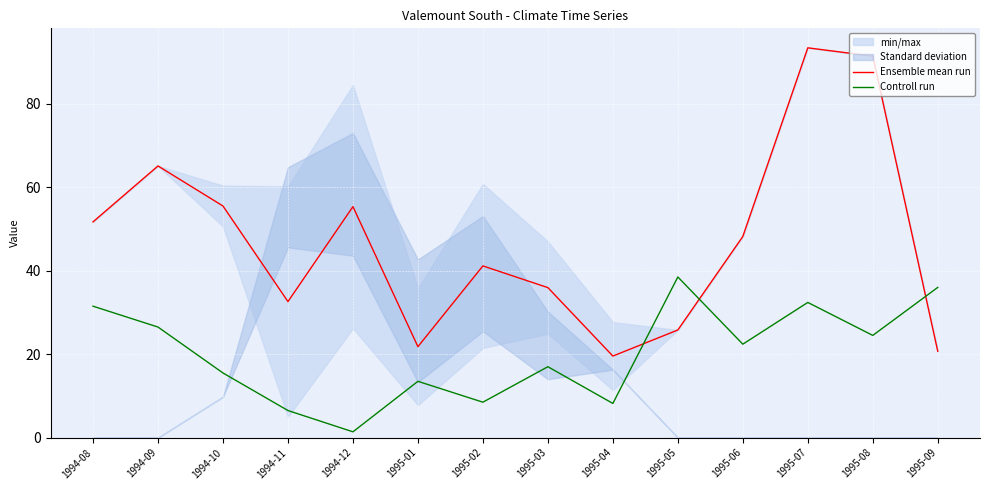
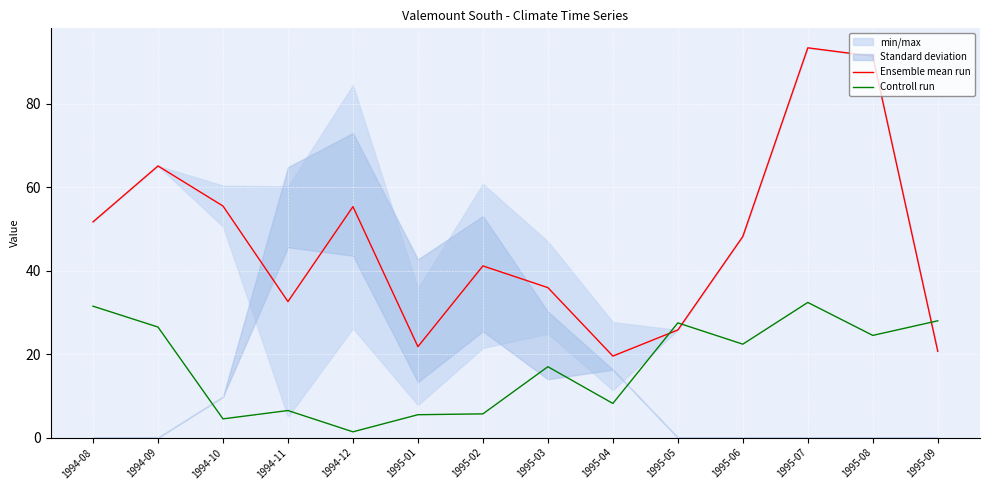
  {
    "Ensemble mean run": {
      "1994-10": 56,
      "1994-11": 33,
      "1994-12": 55,
      "1995-01": 22,
      "1995-02": 41,
      "1995-03": 36,
      "1995-04": 20
    },
    "Controll run": {
      "1994-08": 32,
      "1994-09": 27,
-     "1994-10": 16,
+     "1994-10": 5,
      "1994-11": 7,
      "1994-12": 1,
-     "1995-01": 14,
-     "1995-02": 9,
+     "1995-01": 6,
+     "1995-02": 6,
      "1995-03": 17,
      "1995-04": 8,
-     "1995-05": 39,
+     "1995-05": 28,
      "1995-06": 22,
      "1995-07": 32,
      "1995-08": 25,
-     "1995-09": 36
+     "1995-09": 28
    }
  }
